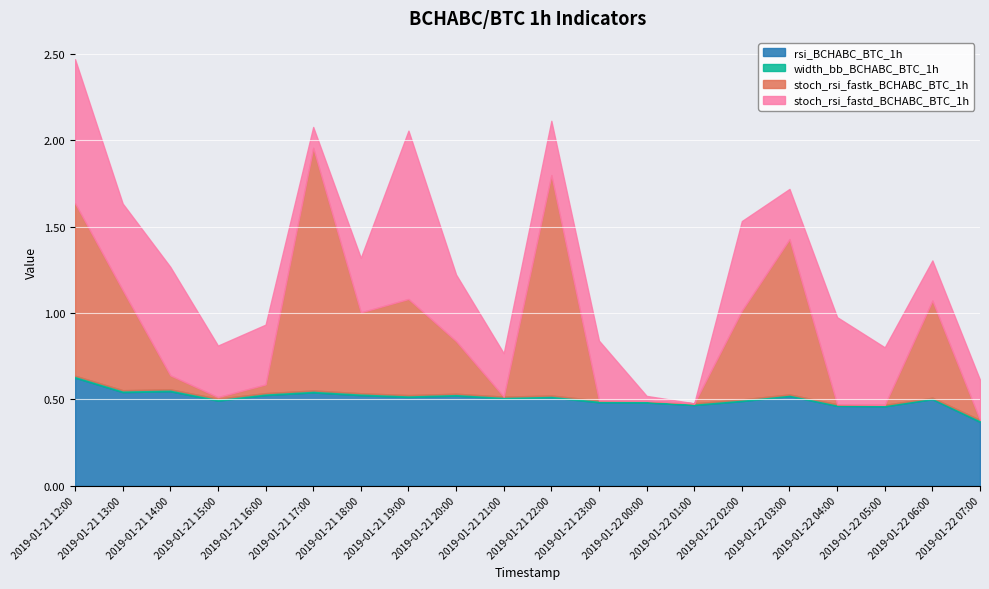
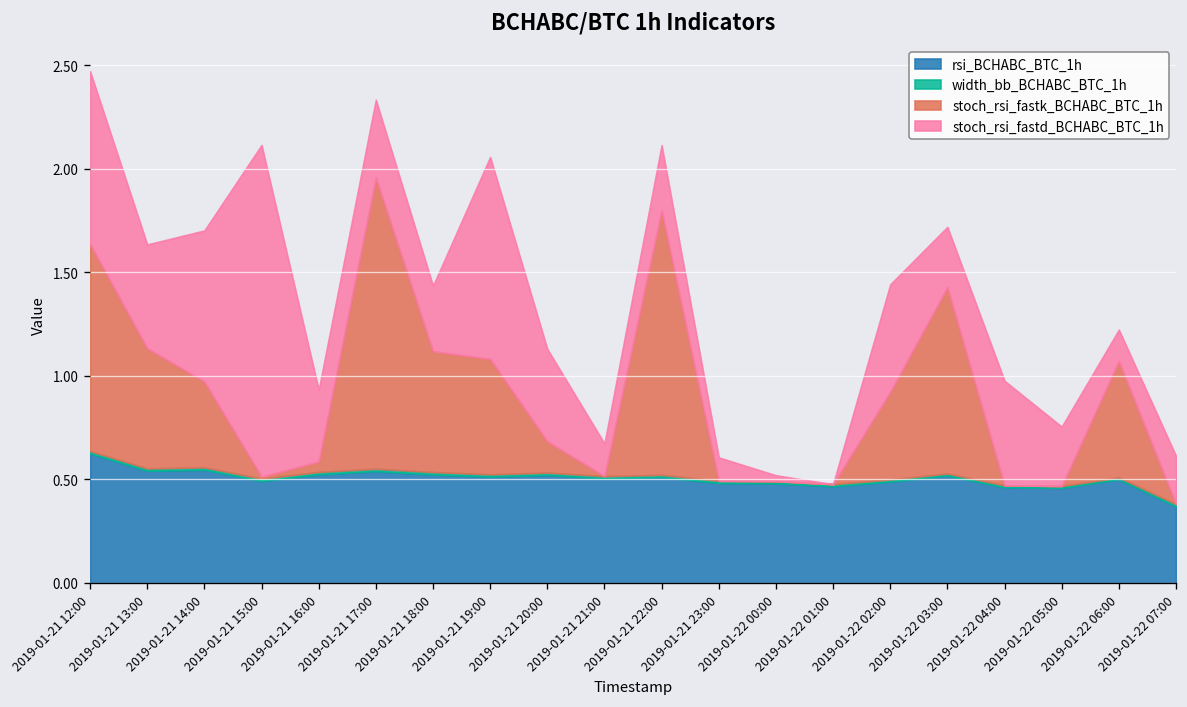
  {
    "stoch_rsi_fastk_BCHABC_BTC_1h": {
      "2019-01-21 12:00": 1.00,
      "2019-01-21 13:00": 0.58,
-     "2019-01-21 14:00": 0.08,
+     "2019-01-21 14:00": 0.41,
      "2019-01-21 16:00": 0.05,
      "2019-01-21 17:00": 1.41,
-     "2019-01-21 18:00": 0.47,
+     "2019-01-21 18:00": 0.58,
      "2019-01-21 19:00": 0.56,
-     "2019-01-21 20:00": 0.30,
+     "2019-01-21 20:00": 0.15,
      "2019-01-21 22:00": 1.28,
-     "2019-01-22 02:00": 0.51,
+     "2019-01-22 02:00": 0.42,
      "2019-01-22 03:00": 0.90,
      "2019-01-22 06:00": 0.56
    },
    "stoch_rsi_fastd_BCHABC_BTC_1h": {
      "2019-01-21 12:00": 0.83,
      "2019-01-21 13:00": 0.50,
-     "2019-01-21 14:00": 0.63,
-     "2019-01-21 15:00": 0.30,
+     "2019-01-21 14:00": 0.73,
+     "2019-01-21 15:00": 1.60,
      "2019-01-21 16:00": 0.35,
-     "2019-01-21 17:00": 0.12,
+     "2019-01-21 17:00": 0.38,
      "2019-01-21 18:00": 0.32,
      "2019-01-21 19:00": 0.98,
-     "2019-01-21 20:00": 0.39,
-     "2019-01-21 21:00": 0.25,
+     "2019-01-21 20:00": 0.45,
+     "2019-01-21 21:00": 0.16,
      "2019-01-21 22:00": 0.31,
-     "2019-01-21 23:00": 0.35,
+     "2019-01-21 23:00": 0.11,
      "2019-01-22 00:00": 0.03,
      "2019-01-22 02:00": 0.52,
      "2019-01-22 03:00": 0.29,
      "2019-01-22 04:00": 0.50,
-     "2019-01-22 05:00": 0.33,
-     "2019-01-22 06:00": 0.23,
+     "2019-01-22 05:00": 0.29,
+     "2019-01-22 06:00": 0.15,
      "2019-01-22 07:00": 0.23
    }
  }
